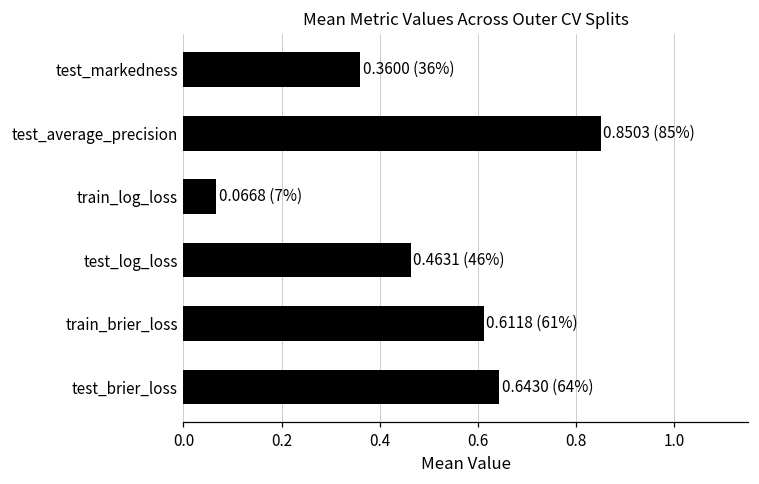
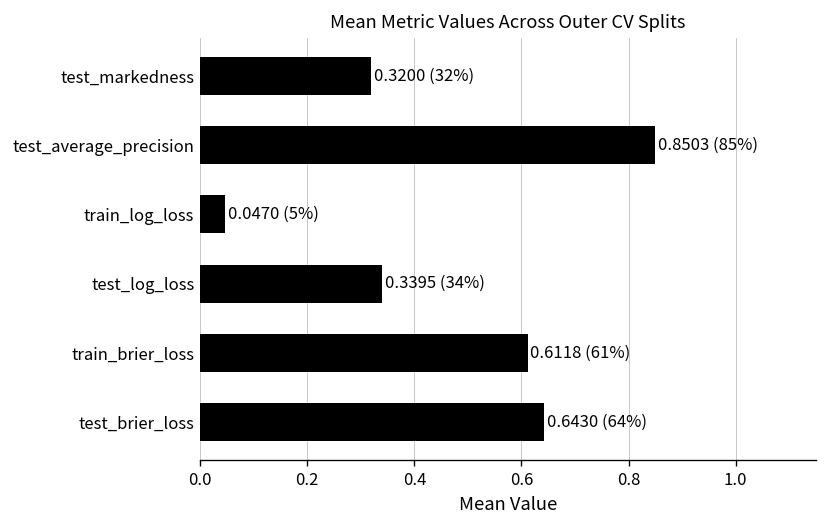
  {
-   "test_markedness": "0.3600 (36%)",
+   "test_markedness": "0.3200 (32%)",
    "test_average_precision": "0.8503",
-   "train_log_loss": "0.0668 (7%)",
-   "test_log_loss": "0.4631 (46%)",
+   "train_log_loss": "0.0470 (5%)",
+   "test_log_loss": "0.3395 (34%)",
    "train_brier_loss": "0.6118",
    "test_brier_loss": "0.6430"
  }
